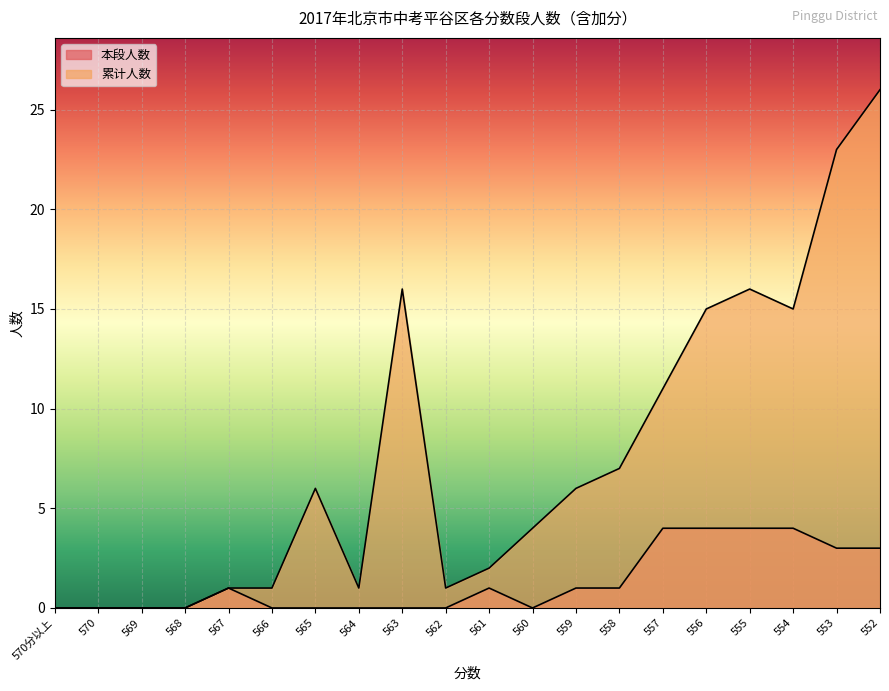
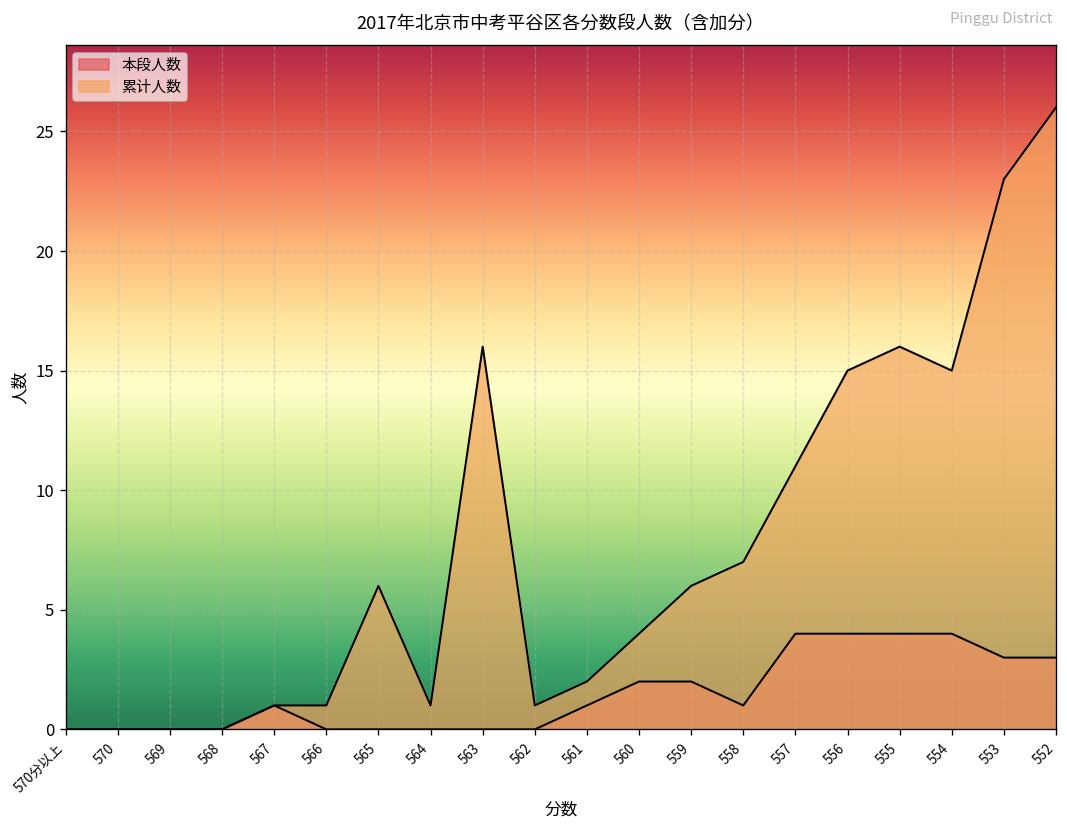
  {
    "本段人数": {
      "566": 0,
      "565": 0,
      "564": 0,
      "563": 0,
      "562": 0,
      "561": 1,
-     "560": 0,
-     "559": 1,
+     "560": 2,
+     "559": 2,
      "558": 1,
      "557": 4,
      "556": 4,
      "555": 4,
      "554": 4,
      "553": 3,
      "552": 3
    },
    "累计人数": {
      "566": 1,
      "565": 6,
      "564": 1,
      "563": 16,
      "562": 1,
      "561": 2,
      "560": 4,
      "559": 6,
      "558": 7,
      "557": 11,
      "556": 15,
      "555": 16,
      "554": 15,
      "553": 23,
      "552": 26
    }
  }
